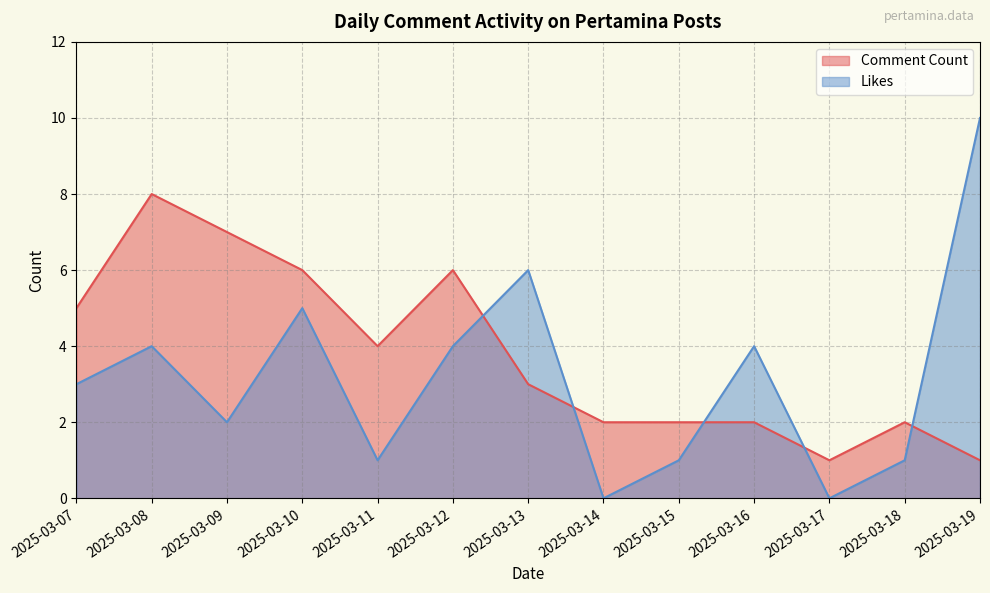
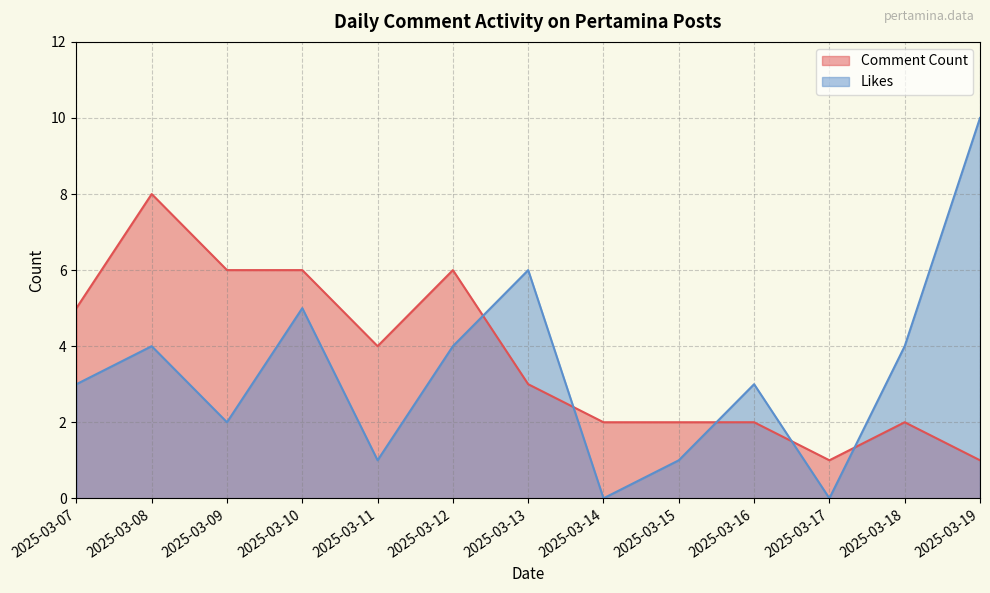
  {
    "Comment Count": {
      "2025-03-07": 5,
      "2025-03-08": 8,
-     "2025-03-09": 7,
+     "2025-03-09": 6,
      "2025-03-10": 6,
      "2025-03-11": 4,
      "2025-03-12": 6,
      "2025-03-13": 3,
      "2025-03-14": 2,
      "2025-03-15": 2,
      "2025-03-16": 2,
      "2025-03-17": 1,
      "2025-03-18": 2,
      "2025-03-19": 1
    },
    "Likes": {
      "2025-03-07": 3,
      "2025-03-08": 4,
      "2025-03-09": 2,
      "2025-03-10": 5,
      "2025-03-11": 1,
      "2025-03-12": 4,
      "2025-03-13": 6,
      "2025-03-14": 0,
      "2025-03-15": 1,
-     "2025-03-16": 4,
+     "2025-03-16": 3,
      "2025-03-17": 0,
-     "2025-03-18": 1,
+     "2025-03-18": 4,
      "2025-03-19": 10
    }
  }
